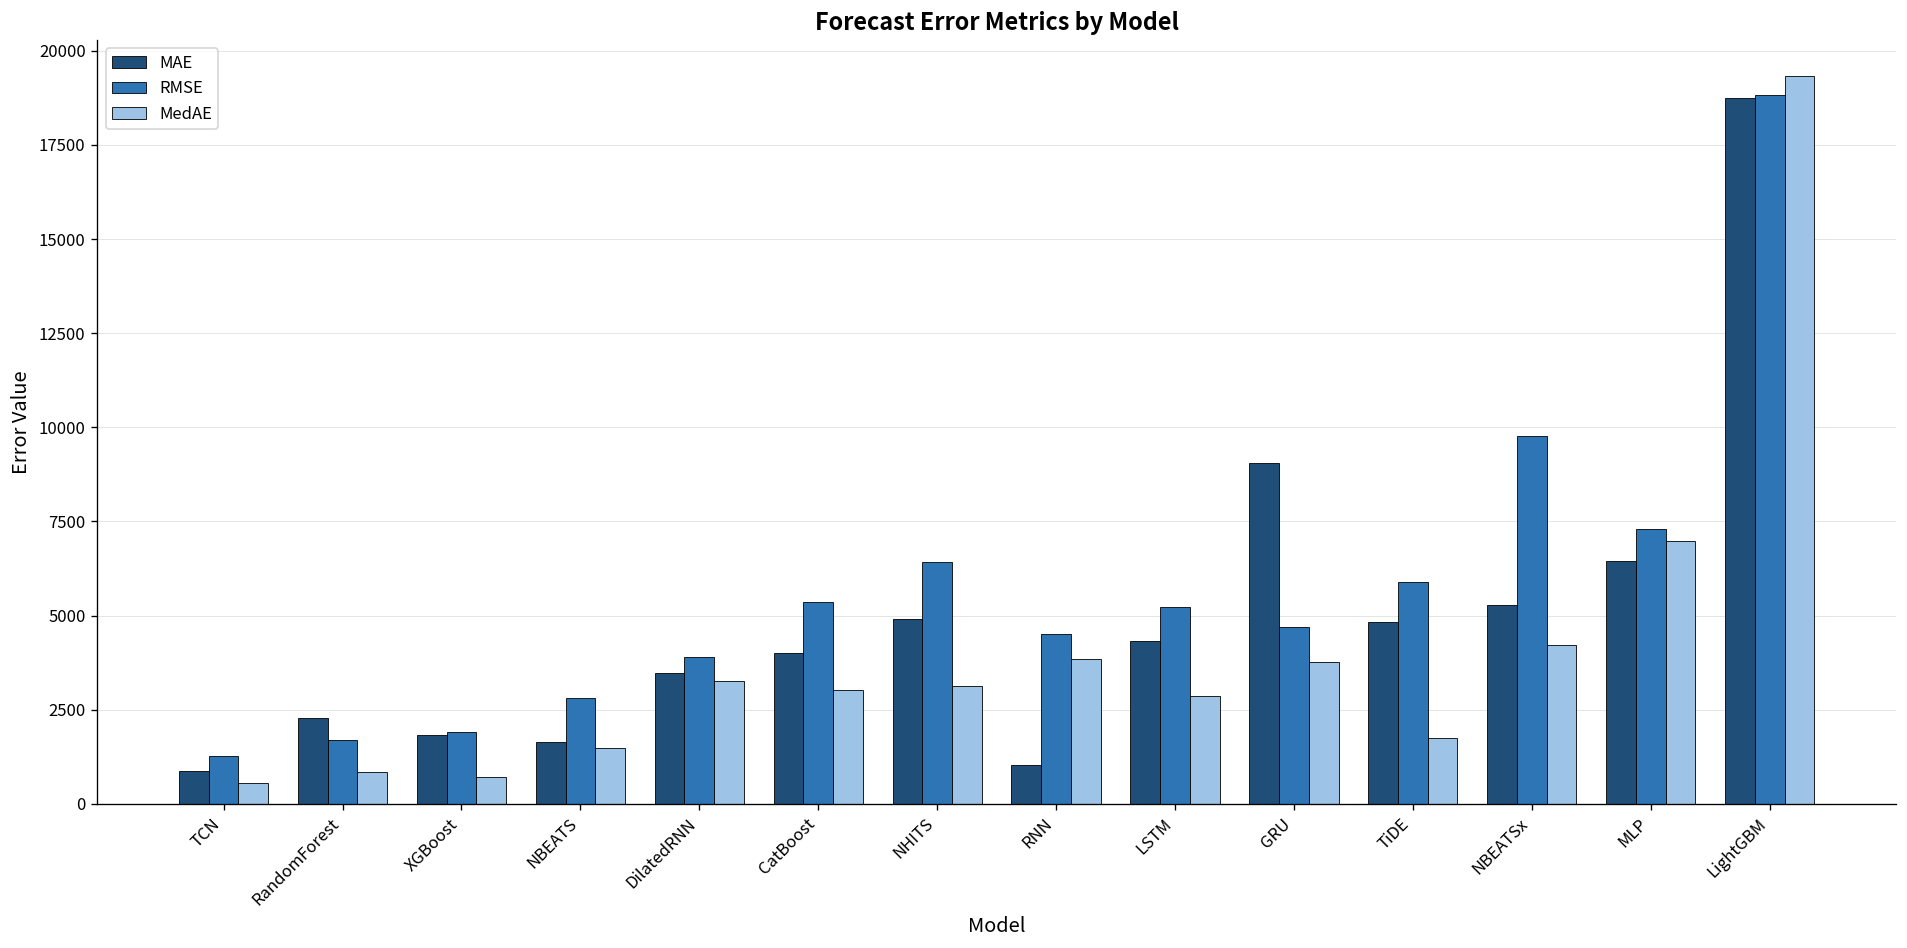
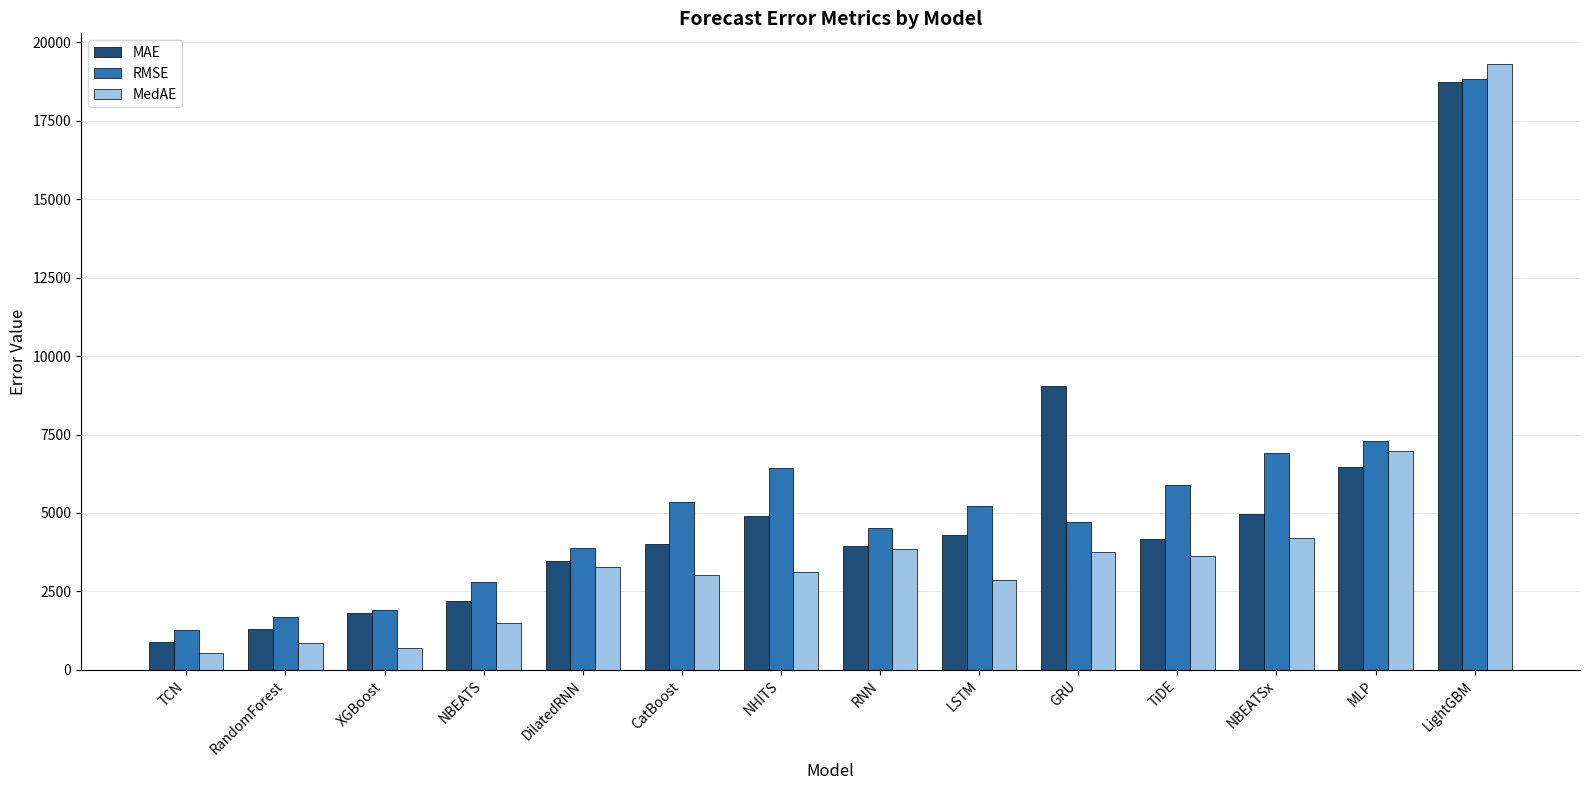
  {
    "MAE": {
      "TCN": 900,
-     "RandomForest": 2300,
+     "RandomForest": 1300,
      "XGBoost": 1800,
-     "NBEATS": 1700,
+     "NBEATS": 2200,
      "DilatedRNN": 3500,
      "CatBoost": 4000,
      "NHITS": 4900,
-     "RNN": 1000,
+     "RNN": 3900,
      "LSTM": 4300,
      "GRU": 9000,
-     "TiDE": 4800,
-     "NBEATSx": 5300,
+     "TiDE": 4200,
+     "NBEATSx": 5000,
      "MLP": 6500,
      "LightGBM": 18700
    },
    "RMSE": {
      "TCN": 1300,
      "RandomForest": 1700,
      "XGBoost": 1900,
      "NBEATS": 2800,
      "DilatedRNN": 3900,
      "CatBoost": 5400,
      "NHITS": 6400,
      "RNN": 4500,
      "LSTM": 5200,
      "GRU": 4700,
      "TiDE": 5900,
-     "NBEATSx": 9800,
+     "NBEATSx": 6900,
      "MLP": 7300,
      "LightGBM": 18800
    },
    "MedAE": {
      "TCN": 500,
      "RandomForest": 900,
      "XGBoost": 700,
      "NBEATS": 1500,
      "DilatedRNN": 3300,
      "CatBoost": 3000,
      "NHITS": 3100,
      "RNN": 3800,
      "LSTM": 2900,
      "GRU": 3800,
-     "TiDE": 1700,
+     "TiDE": 3600,
      "NBEATSx": 4200,
      "MLP": 7000,
      "LightGBM": 19300
    }
  }
